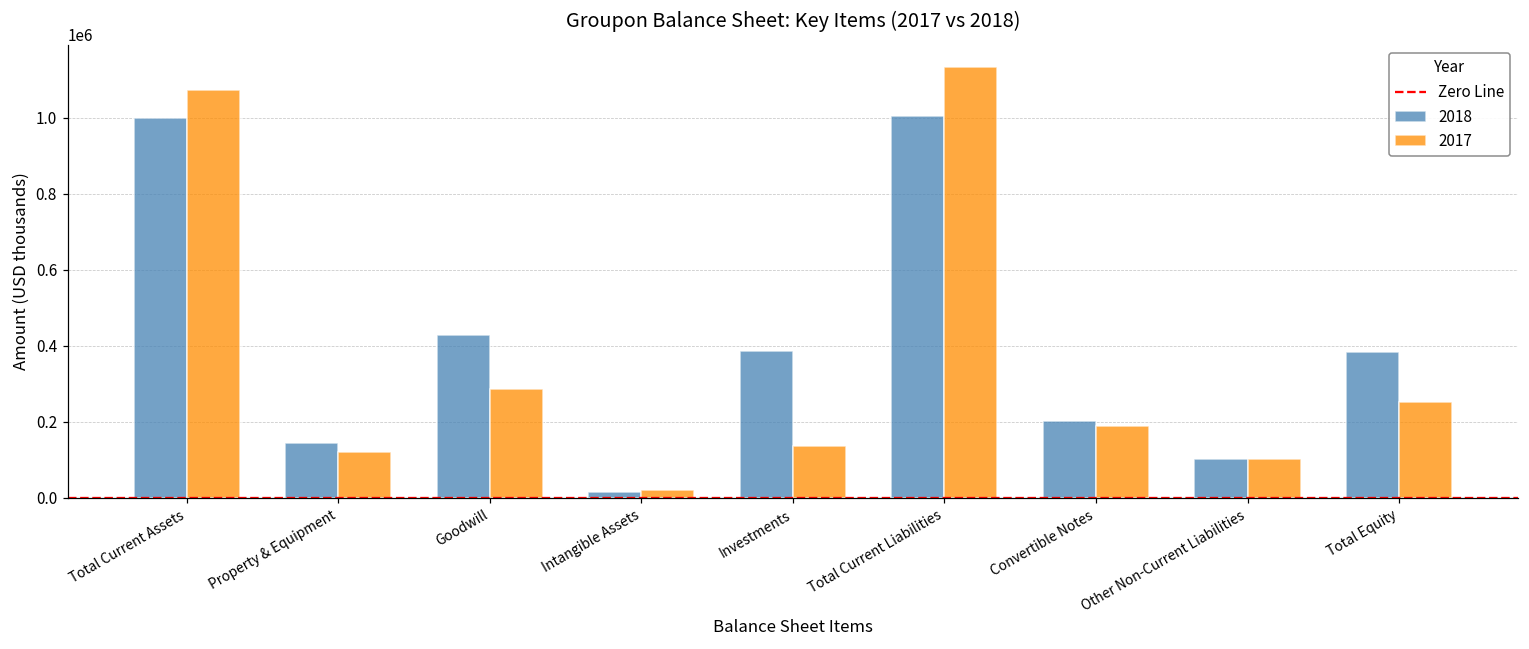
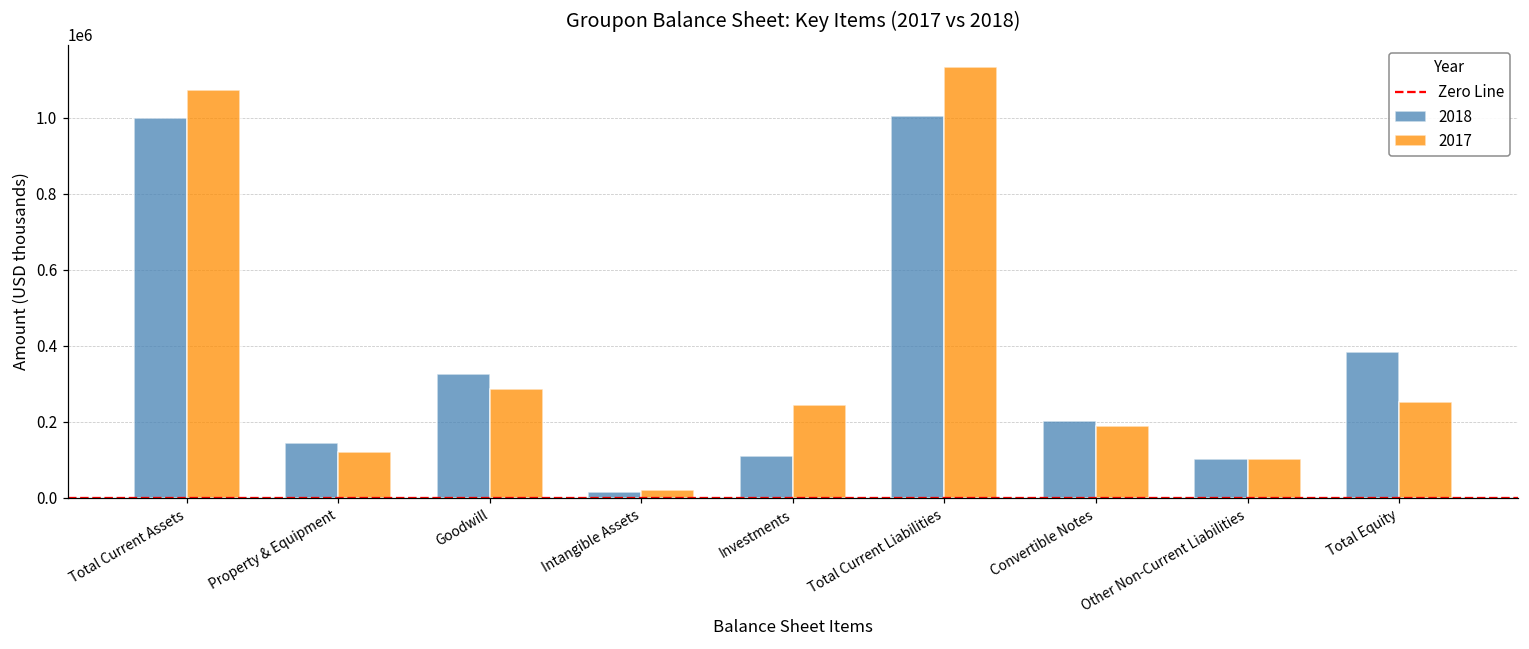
  {
    "2018": {
      "Total Current Assets": 1000000,
      "Property & Equipment": 140000,
-     "Goodwill": 430000,
+     "Goodwill": 330000,
      "Intangible Assets": 20000,
-     "Investments": 390000,
+     "Investments": 110000,
      "Total Current Liabilities": 1000000,
      "Convertible Notes": 200000,
      "Other Non-Current Liabilities": 100000,
      "Total Equity": 380000
    },
    "2017": {
      "Total Current Assets": 1070000,
      "Property & Equipment": 120000,
      "Goodwill": 290000,
      "Intangible Assets": 20000,
-     "Investments": 140000,
+     "Investments": 240000,
      "Total Current Liabilities": 1130000,
      "Convertible Notes": 190000,
      "Other Non-Current Liabilities": 100000,
      "Total Equity": 250000
    }
  }
